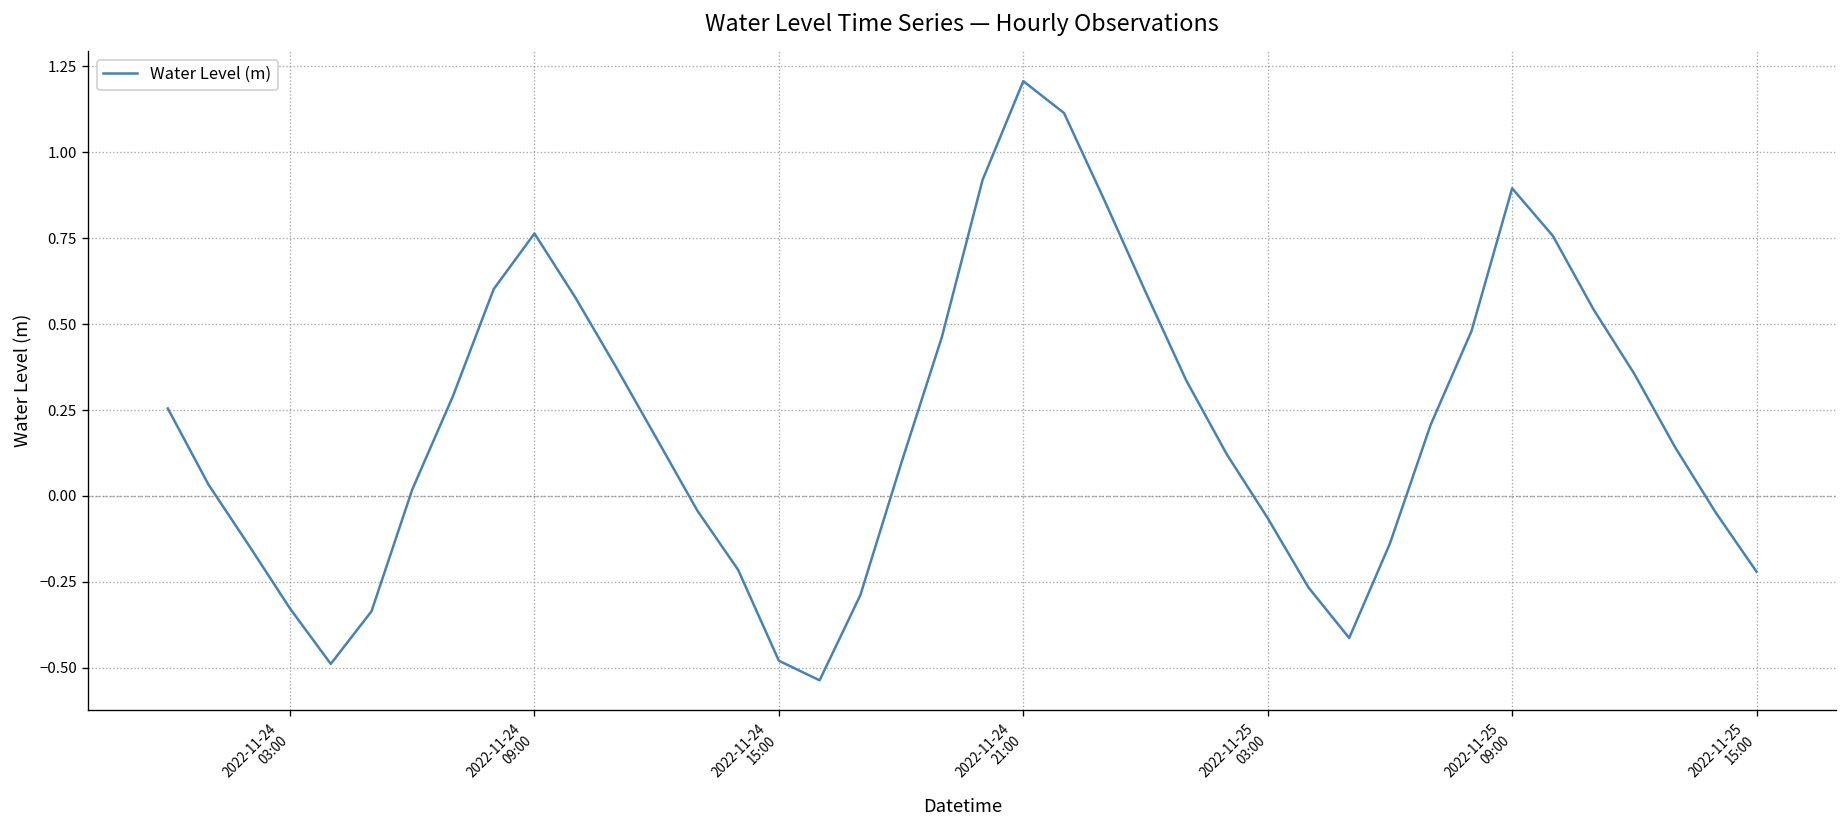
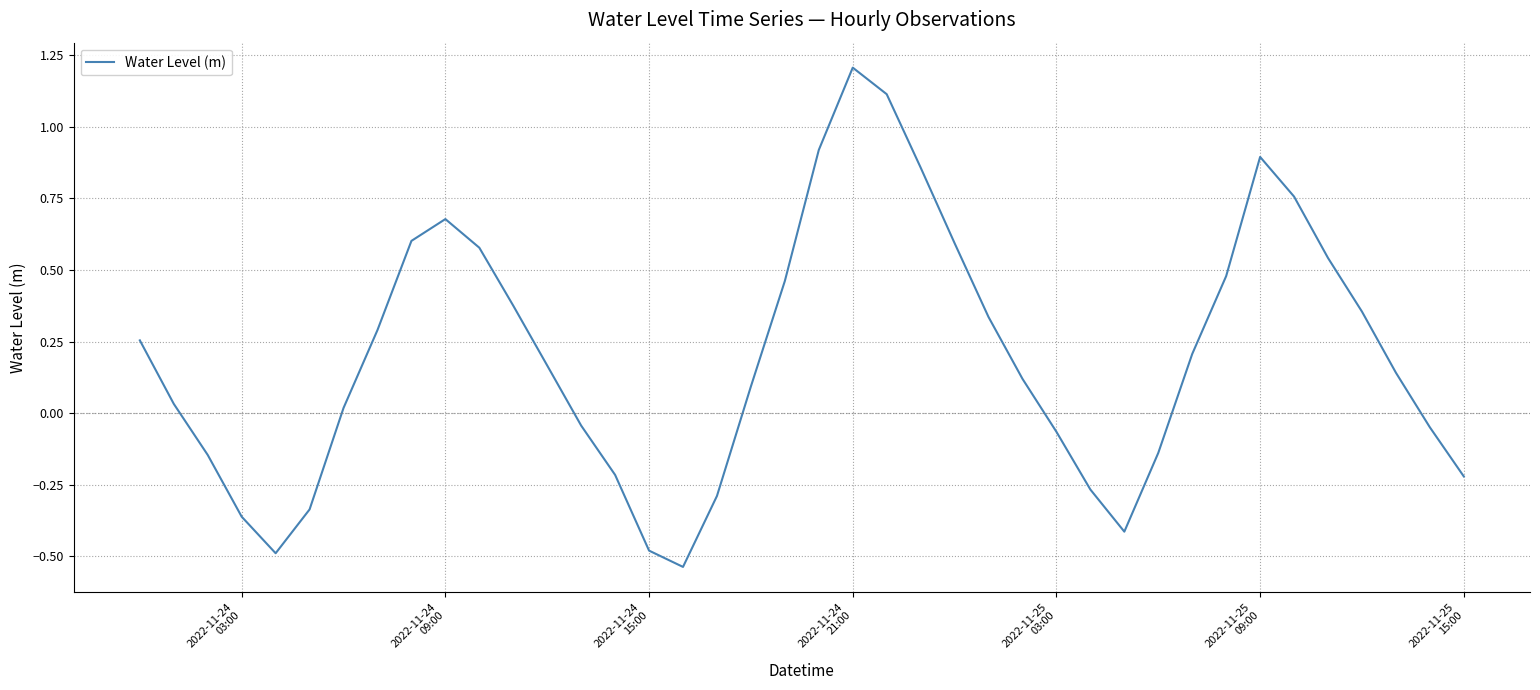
  {
-   "2022-11-24 03:00": -0.33,
-   "2022-11-24 09:00": 0.76,
+   "2022-11-24 03:00": -0.36,
+   "2022-11-24 09:00": 0.68,
    "2022-11-24 15:00": -0.48,
    "2022-11-24 21:00": 1.21,
    "2022-11-25 03:00": -0.06,
    "2022-11-25 09:00": 0.89,
    "2022-11-25 15:00": -0.22
  }
